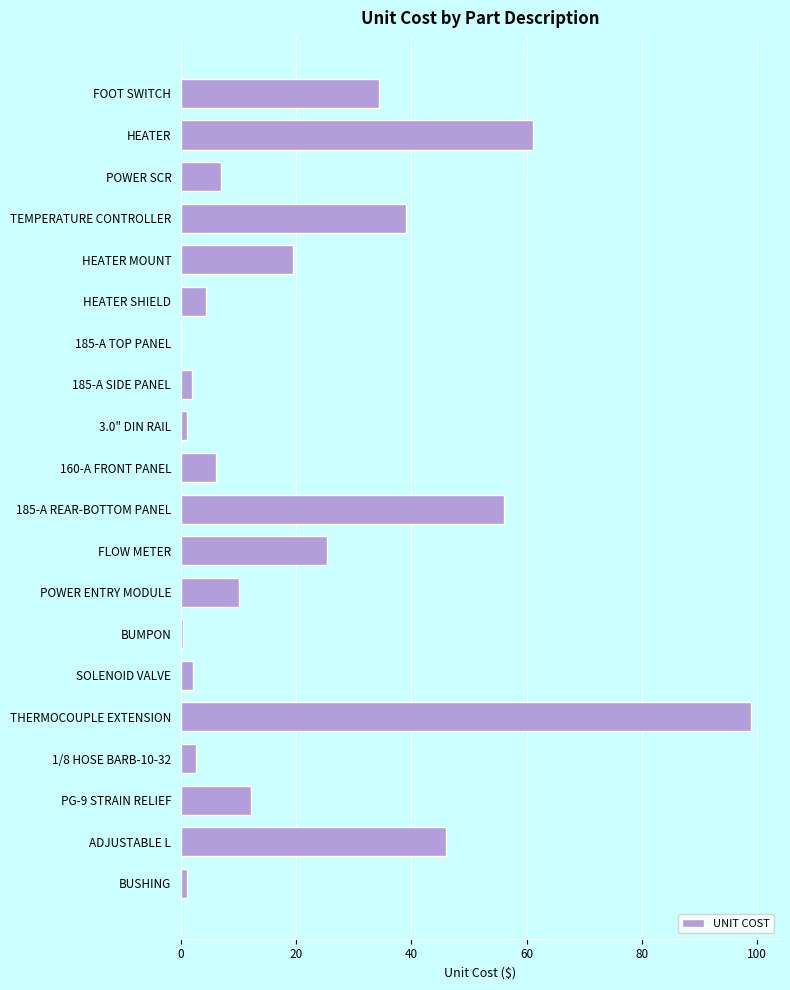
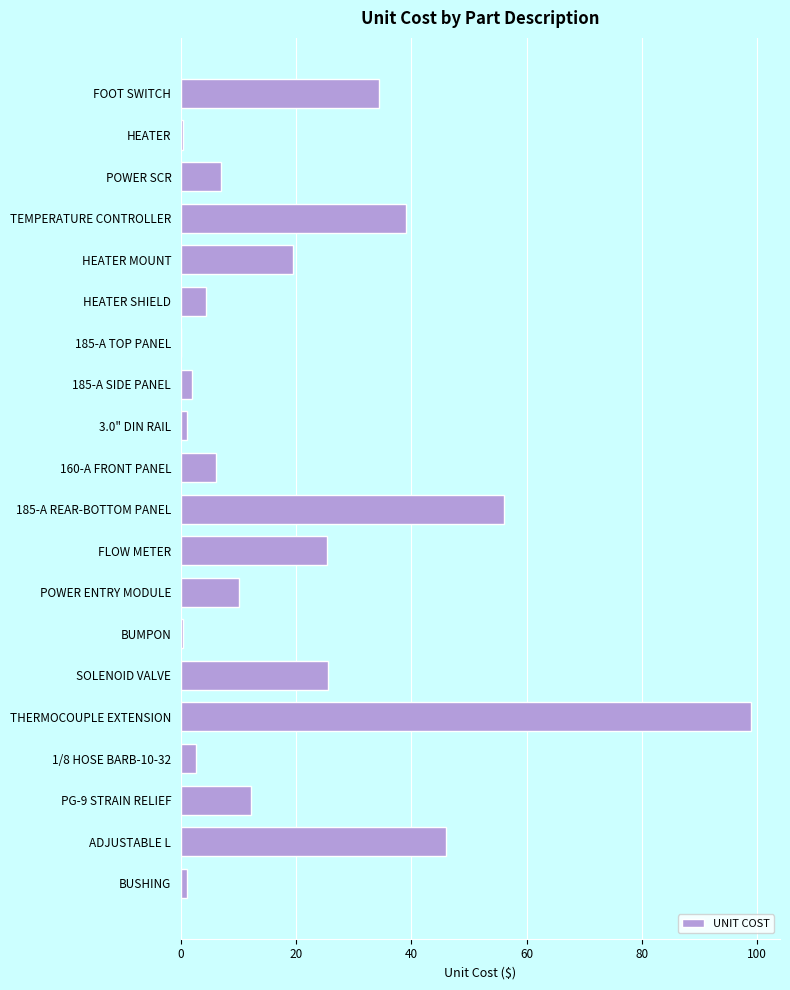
  {
    "FOOT SWITCH": 34,
-   "HEATER": 61,
+   "HEATER": 0,
    "POWER SCR": 7,
    "TEMPERATURE CONTROLLER": 39,
    "HEATER MOUNT": 19,
    "HEATER SHIELD": 4,
    "185-A SIDE PANEL": 2,
    "3.0\" DIN RAIL": 1,
    "160-A FRONT PANEL": 6,
    "185-A REAR-BOTTOM PANEL": 56,
    "FLOW METER": 25,
    "POWER ENTRY MODULE": 10,
-   "SOLENOID VALVE": 2,
+   "SOLENOID VALVE": 26,
    "THERMOCOUPLE EXTENSION": 99,
    "1/8 HOSE BARB-10-32": 3,
    "PG-9 STRAIN RELIEF": 12,
    "ADJUSTABLE L": 46,
    "BUSHING": 1
  }
